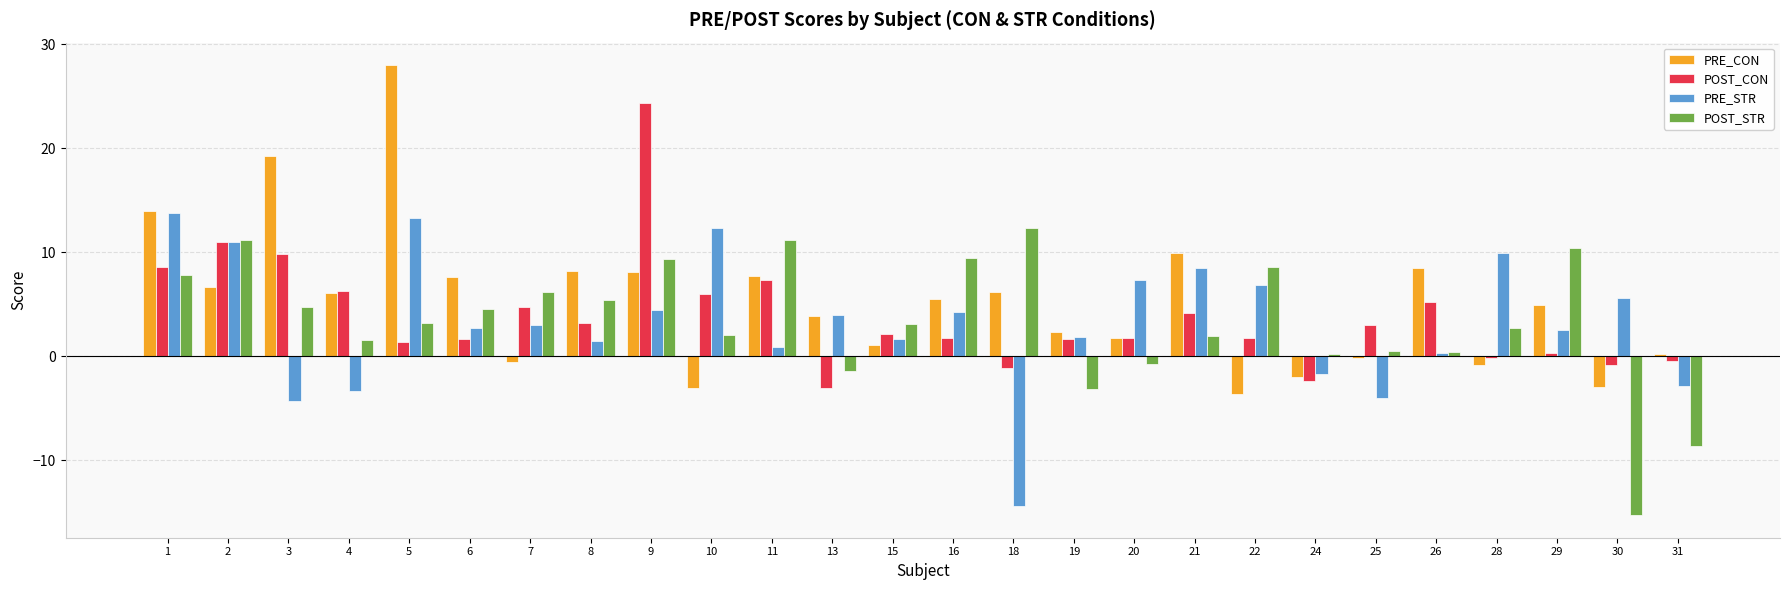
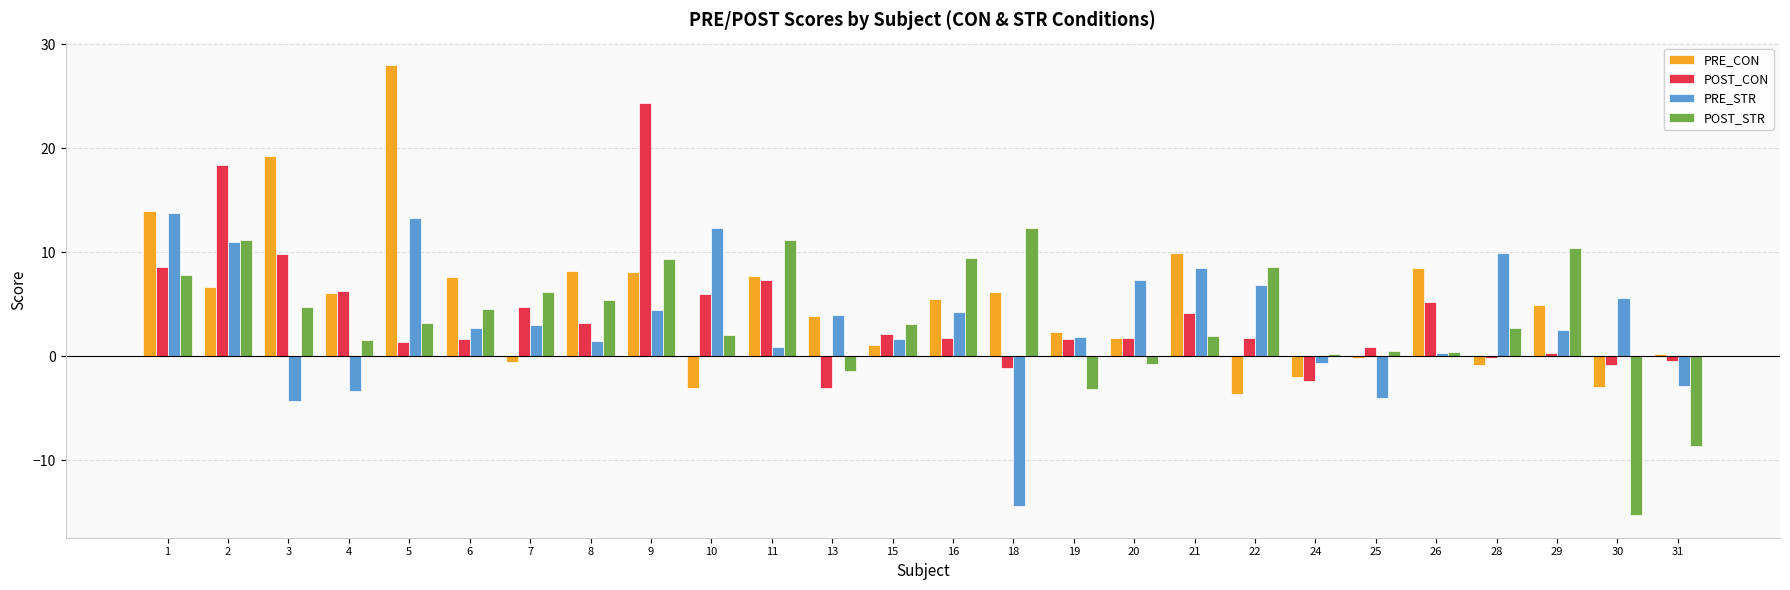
  {
    "PRE_CON": {
      "1": 14.0,
      "2": 6.7,
      "3": 19.3,
      "4": 6.1,
      "5": 28.0,
      "6": 7.6,
      "7": -0.5,
      "8": 8.2,
      "9": 8.1,
      "10": -3.1,
      "11": 7.7,
      "13": 3.9,
      "15": 1.1,
      "16": 5.5,
      "18": 6.2,
      "19": 2.3,
      "20": 1.8,
      "21": 9.9,
      "22": -3.6,
      "24": -2.0,
      "26": 8.5,
      "28": -0.8,
      "29": 4.9,
      "30": -3.0,
      "31": 0.3
    },
    "POST_CON": {
      "1": 8.6,
-     "2": 11.0,
+     "2": 18.4,
      "3": 9.9,
      "4": 6.3,
      "5": 1.4,
      "6": 1.7,
      "7": 4.8,
      "8": 3.2,
      "9": 24.4,
      "10": 6.0,
      "11": 7.3,
      "13": -3.1,
      "15": 2.1,
      "16": 1.8,
      "18": -1.2,
      "19": 1.6,
      "20": 1.8,
      "21": 4.1,
      "22": 1.7,
      "24": -2.4,
-     "25": 3.0,
+     "25": 0.9,
      "26": 5.2,
      "29": 0.3,
      "30": -0.9,
      "31": -0.5
    },
    "PRE_STR": {
      "1": 13.8,
      "2": 11.0,
      "3": -4.3,
      "4": -3.3,
      "5": 13.3,
      "6": 2.8,
      "7": 3.0,
      "8": 1.5,
      "9": 4.4,
      "10": 12.3,
      "11": 0.9,
      "13": 4.0,
      "15": 1.7,
      "16": 4.3,
      "18": -14.4,
      "19": 1.9,
      "20": 7.4,
      "21": 8.5,
      "22": 6.8,
-     "24": -1.7,
+     "24": -0.6,
      "25": -4.0,
      "26": 0.3,
      "28": 9.9,
      "29": 2.5,
      "30": 5.6,
      "31": -2.9
    },
    "POST_STR": {
      "1": 7.9,
      "2": 11.2,
      "3": 4.7,
      "4": 1.5,
      "5": 3.2,
      "6": 4.5,
      "7": 6.2,
      "8": 5.4,
      "9": 9.4,
      "10": 2.0,
      "11": 11.2,
      "13": -1.4,
      "15": 3.1,
      "16": 9.5,
      "18": 12.4,
      "19": -3.1,
      "20": -0.8,
      "21": 1.9,
      "22": 8.5,
      "25": 0.5,
      "26": 0.4,
      "28": 2.7,
      "29": 10.5,
      "30": -15.3,
      "31": -8.6
    }
  }
